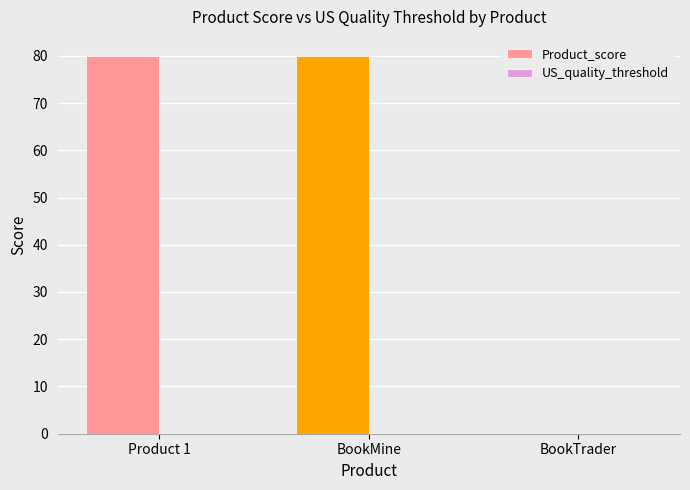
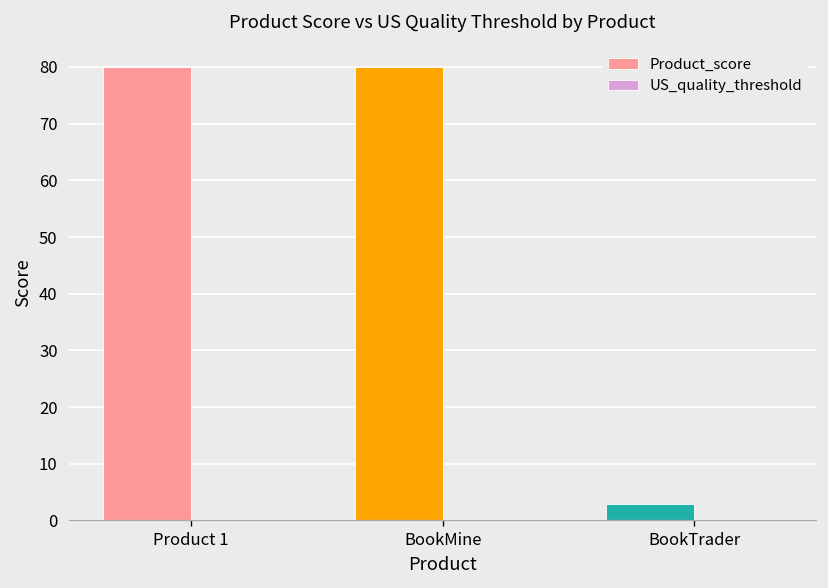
  {
    "Product_score": {
      "Product 1": 80,
      "BookMine": 80,
-     "BookTrader": 0
+     "BookTrader": 3
    },
    "US_quality_threshold": {
      "Product 1": 0,
      "BookMine": 0,
      "BookTrader": 0
    }
  }
